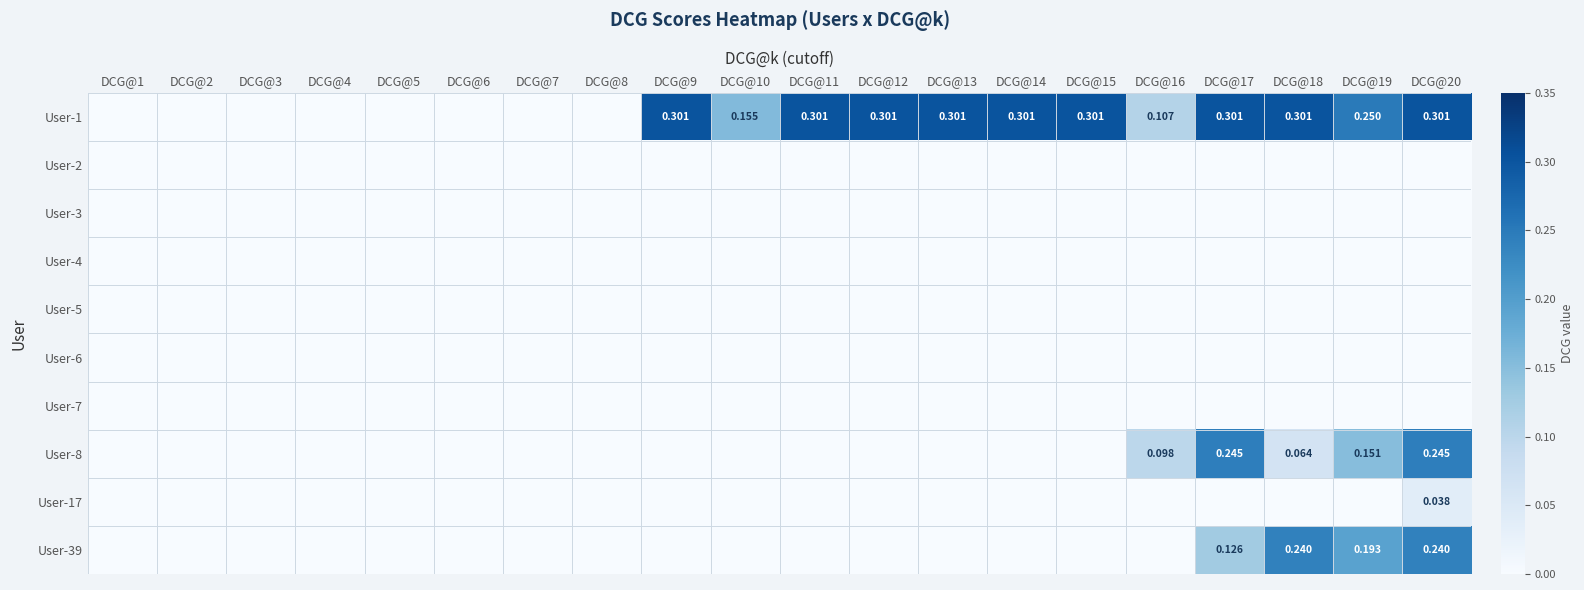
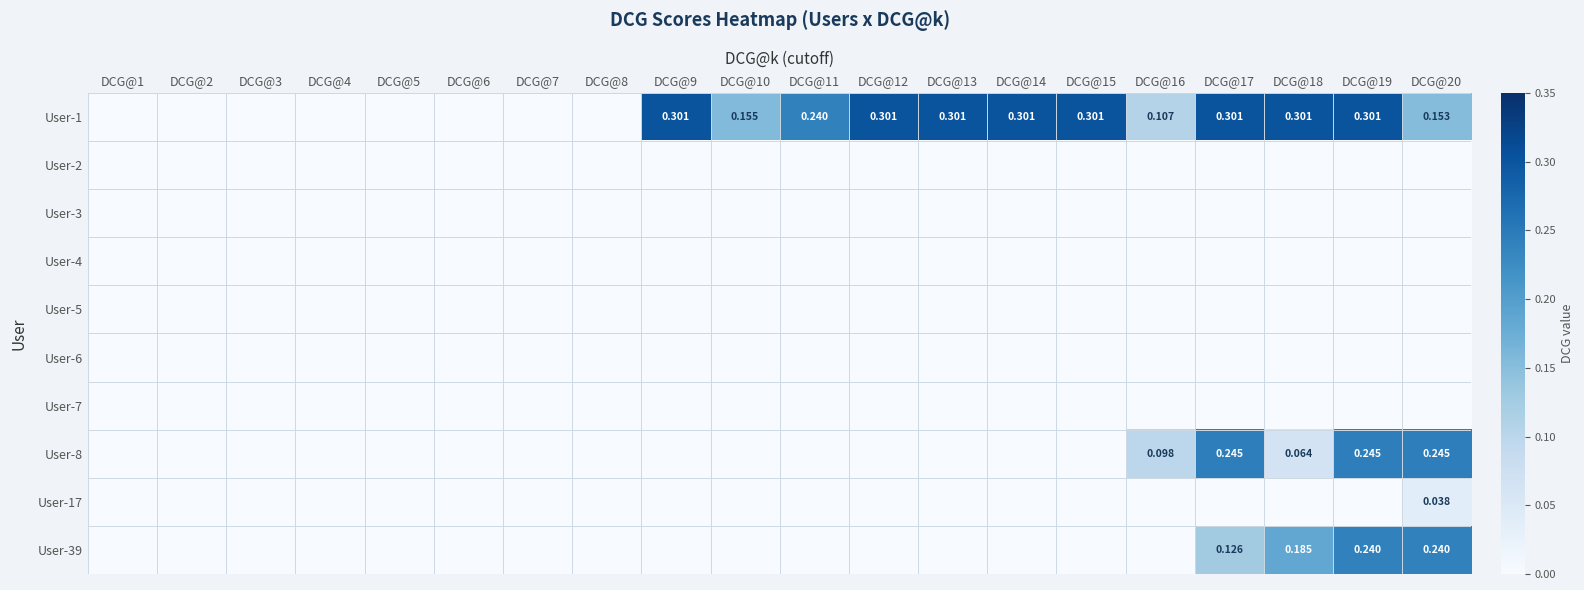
  {
    "User-1": {
      "DCG@9": 0.301,
      "DCG@10": 0.155,
-     "DCG@11": 0.301,
+     "DCG@11": 0.240,
      "DCG@12": 0.301,
      "DCG@13": 0.301,
      "DCG@14": 0.301,
      "DCG@15": 0.301,
      "DCG@16": 0.107,
      "DCG@17": 0.301,
      "DCG@18": 0.301,
-     "DCG@19": 0.250,
-     "DCG@20": 0.301
+     "DCG@19": 0.301,
+     "DCG@20": 0.153
    },
    "User-8": {
      "DCG@16": 0.098,
      "DCG@17": 0.245,
      "DCG@18": 0.064,
-     "DCG@19": 0.151,
+     "DCG@19": 0.245,
      "DCG@20": 0.245
    },
    "User-17": {
      "DCG@20": 0.038
    },
    "User-39": {
      "DCG@17": 0.126,
-     "DCG@18": 0.240,
-     "DCG@19": 0.193,
+     "DCG@18": 0.185,
+     "DCG@19": 0.240,
      "DCG@20": 0.240
    }
  }
